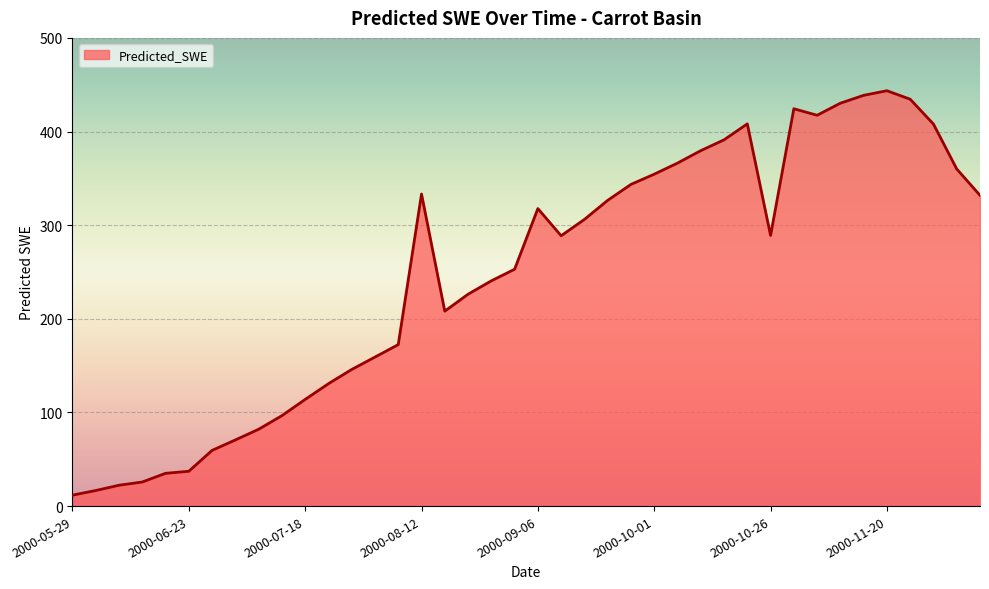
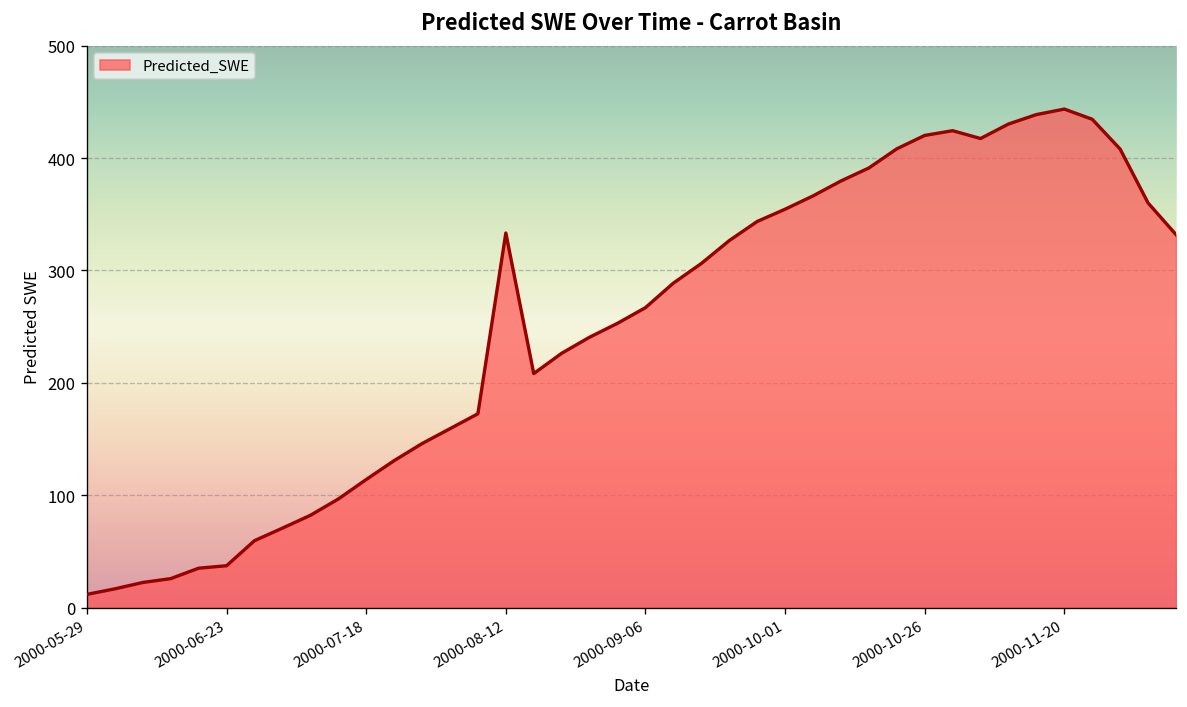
  {
    "2000-05-29": 10,
    "2000-06-23": 40,
    "2000-07-18": 110,
    "2000-08-12": 330,
-   "2000-09-06": 320,
+   "2000-09-06": 270,
    "2000-10-01": 350,
-   "2000-10-26": 290,
+   "2000-10-26": 420,
    "2000-11-20": 440
  }
